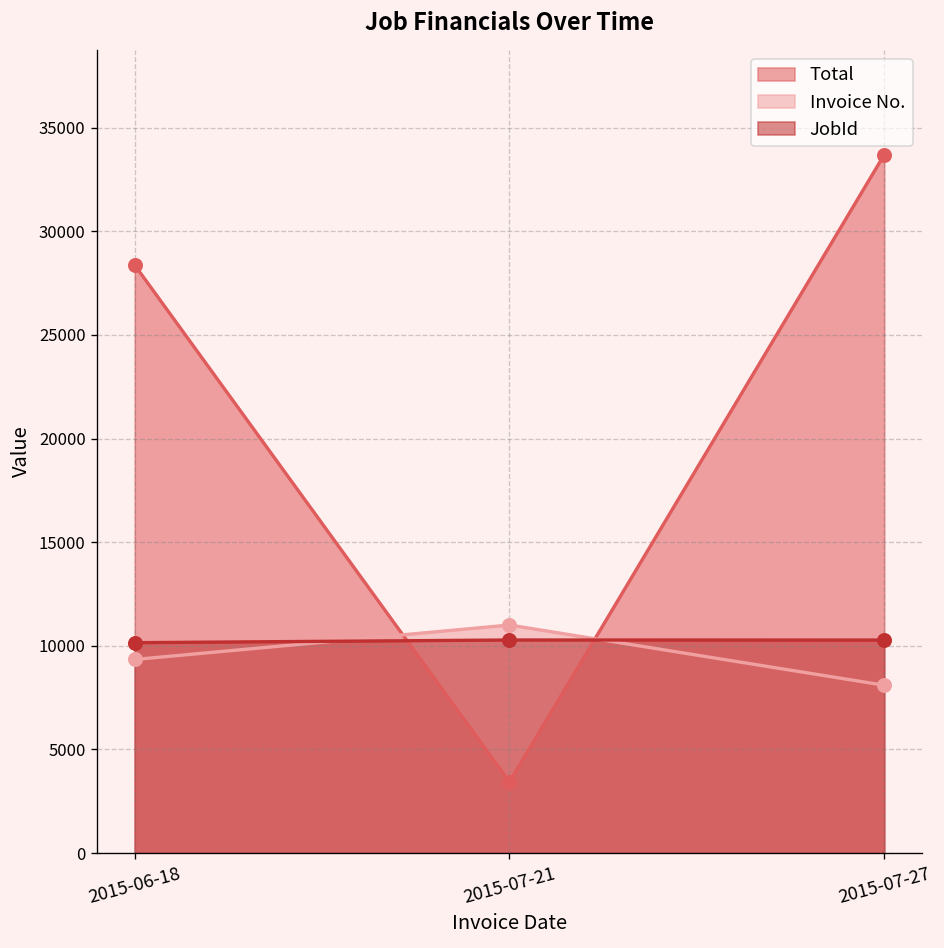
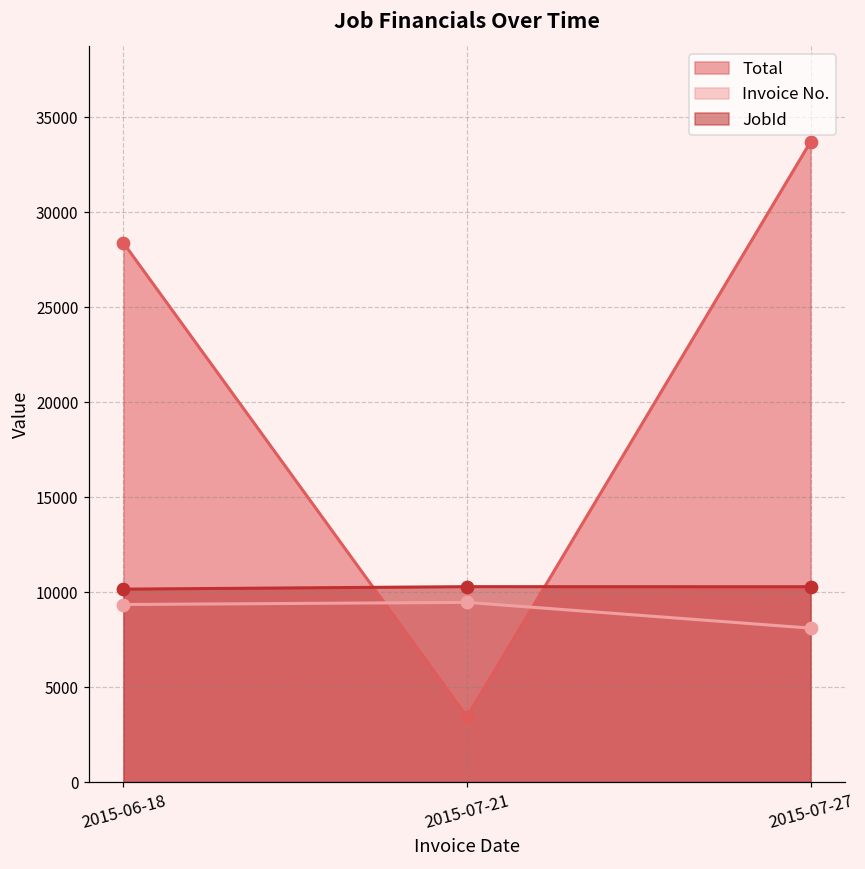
  {
    "Invoice No.": {
      "2015-06-18": 9300,
-     "2015-07-21": 11000,
+     "2015-07-21": 9500,
      "2015-07-27": 8100
    }
  }
